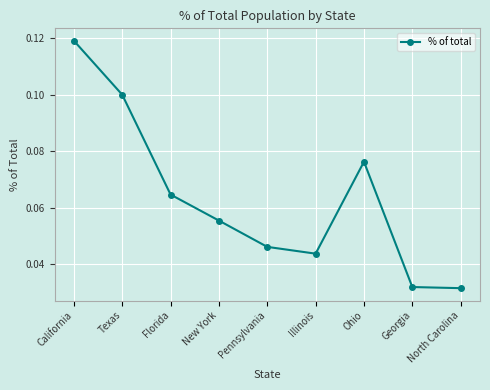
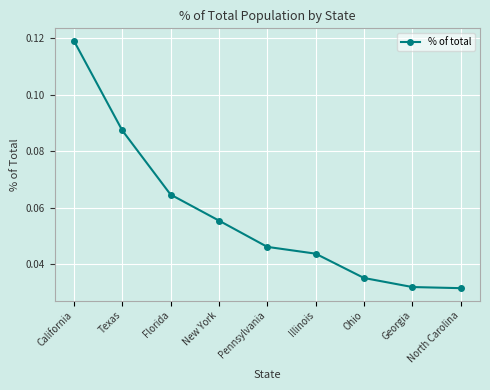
  {
    "California": 0.119,
-   "Texas": 0.100,
+   "Texas": 0.087,
    "Florida": 0.065,
    "New York": 0.056,
    "Pennsylvania": 0.046,
    "Illinois": 0.044,
-   "Ohio": 0.076,
+   "Ohio": 0.035,
    "Georgia": 0.032,
    "North Carolina": 0.032
  }
